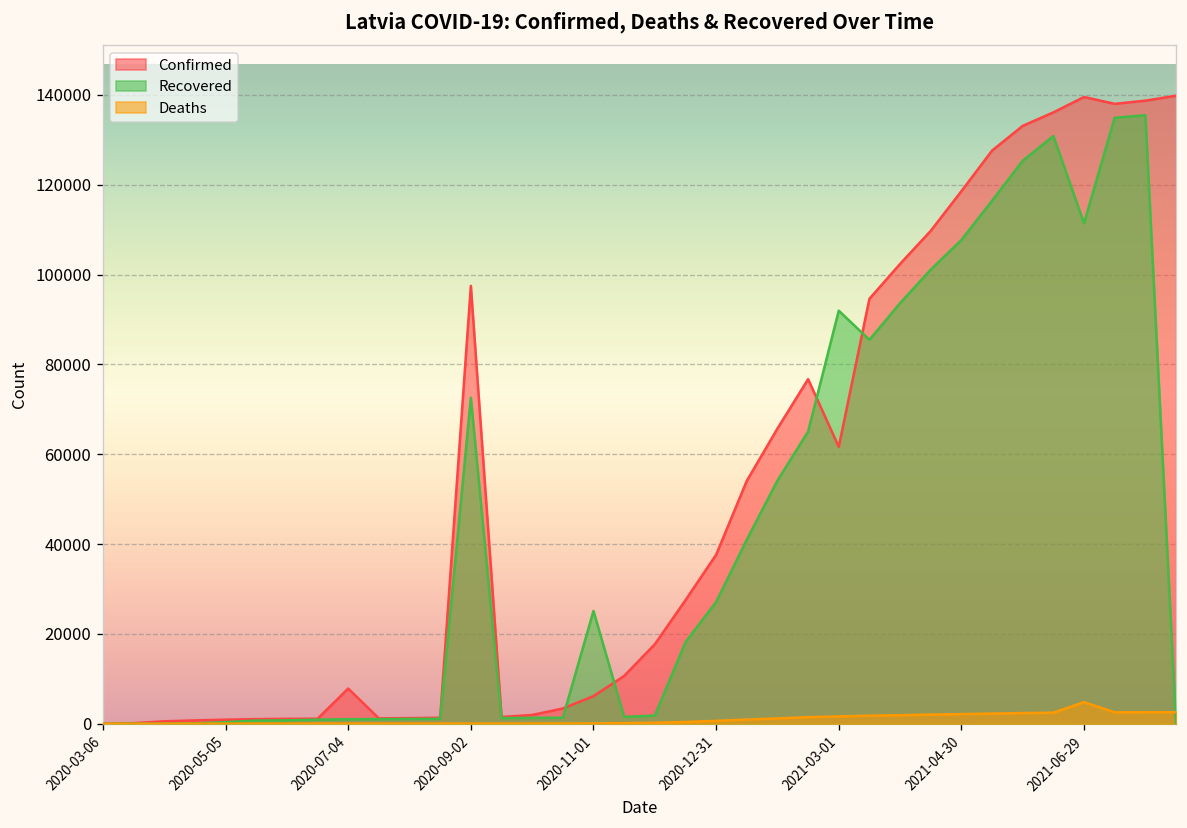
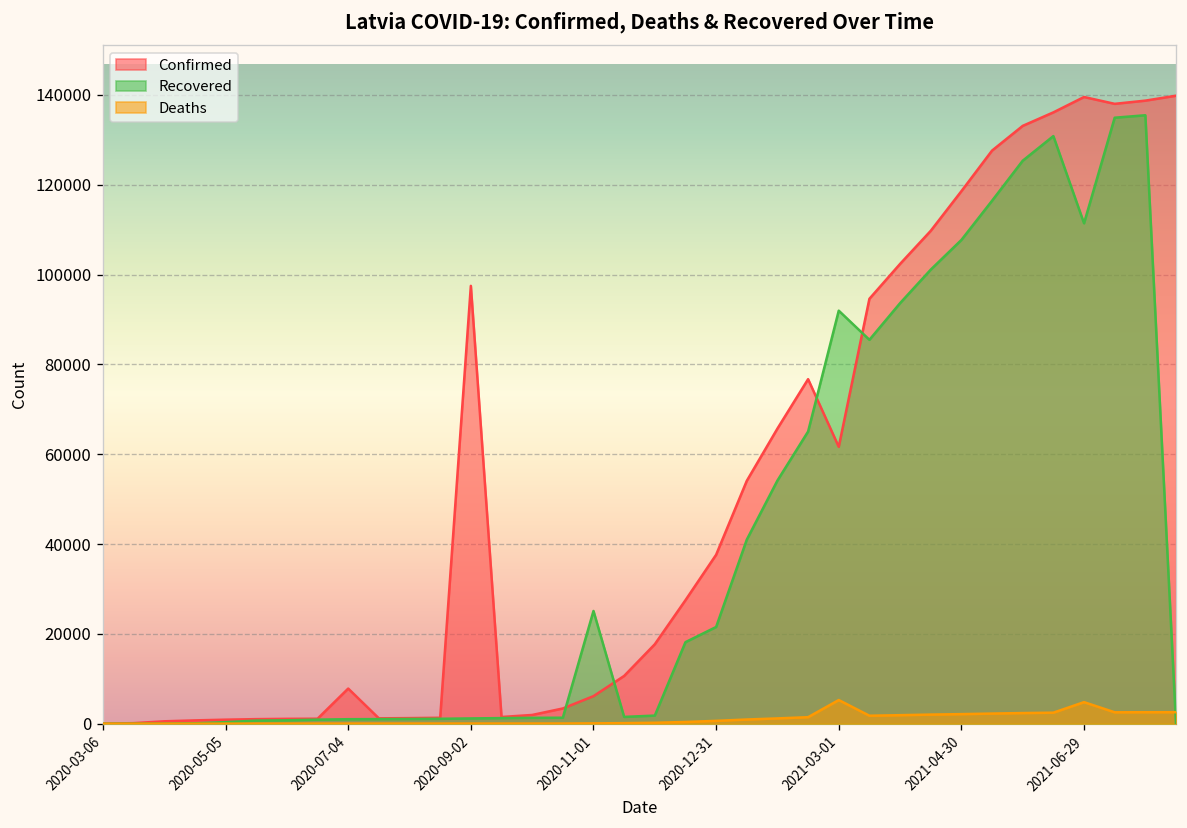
  {
    "Confirmed": {
      "2020-07-04": 8000,
      "2020-09-02": 97000,
      "2020-11-01": 6000,
      "2020-12-31": 38000,
      "2021-03-01": 62000,
      "2021-04-30": 119000,
      "2021-06-29": 140000
    },
    "Recovered": {
      "2020-07-04": 1000,
-     "2020-09-02": 73000,
+     "2020-09-02": 1000,
      "2020-11-01": 25000,
-     "2020-12-31": 27000,
+     "2020-12-31": 22000,
      "2021-03-01": 92000,
      "2021-04-30": 108000,
      "2021-06-29": 111000
    },
    "Deaths": {
      "2020-07-04": 0,
      "2020-09-02": 0,
      "2020-11-01": 0,
      "2020-12-31": 1000,
-     "2021-03-01": 2000,
+     "2021-03-01": 5000,
      "2021-04-30": 2000,
      "2021-06-29": 5000
    }
  }
